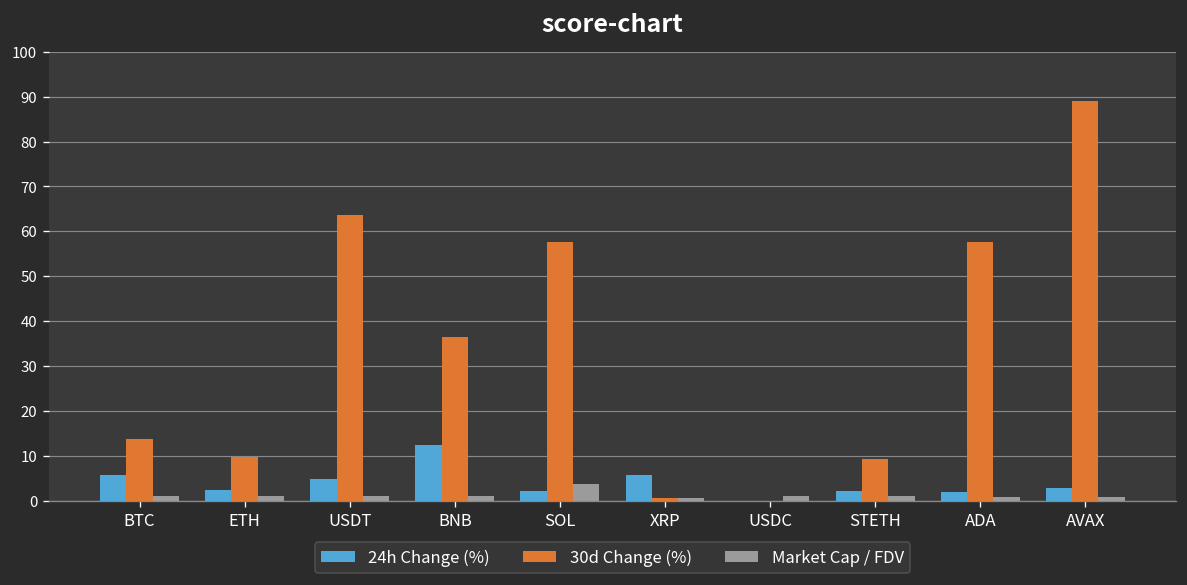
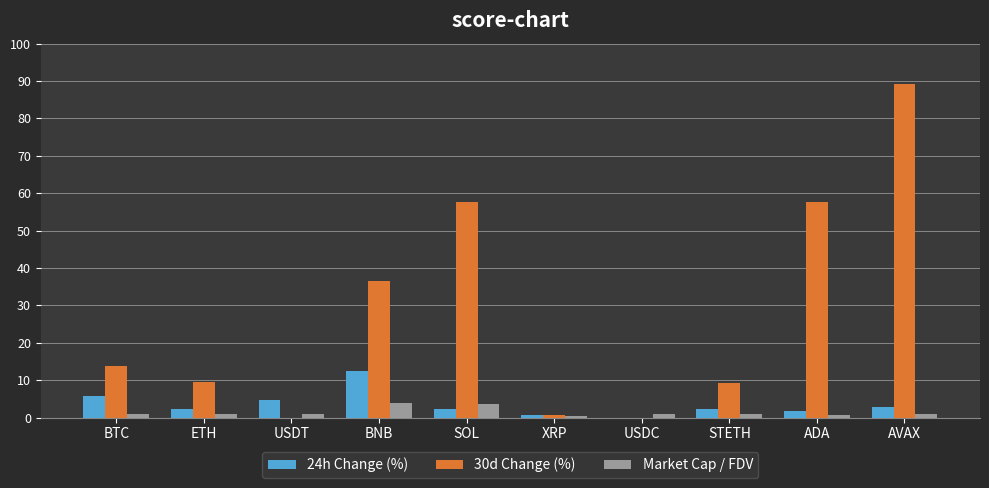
  {
    "24h Change (%)": {
      "BTC": 6,
      "ETH": 2,
      "USDT": 5,
      "BNB": 12,
      "SOL": 2,
-     "XRP": 6,
+     "XRP": 1,
      "USDC": 0,
      "STETH": 2,
      "ADA": 2,
      "AVAX": 3
    },
    "30d Change (%)": {
      "BTC": 14,
      "ETH": 10,
-     "USDT": 64,
+     "USDT": 0,
      "BNB": 37,
      "SOL": 58,
      "USDC": 0,
      "STETH": 9,
      "ADA": 58,
      "AVAX": 89
    },
    "Market Cap / FDV": {
      "BTC": 1,
      "ETH": 1,
      "USDT": 1,
-     "BNB": 1,
+     "BNB": 4,
      "SOL": 4,
      "USDC": 1,
      "STETH": 1,
      "ADA": 1,
      "AVAX": 1
    }
  }
